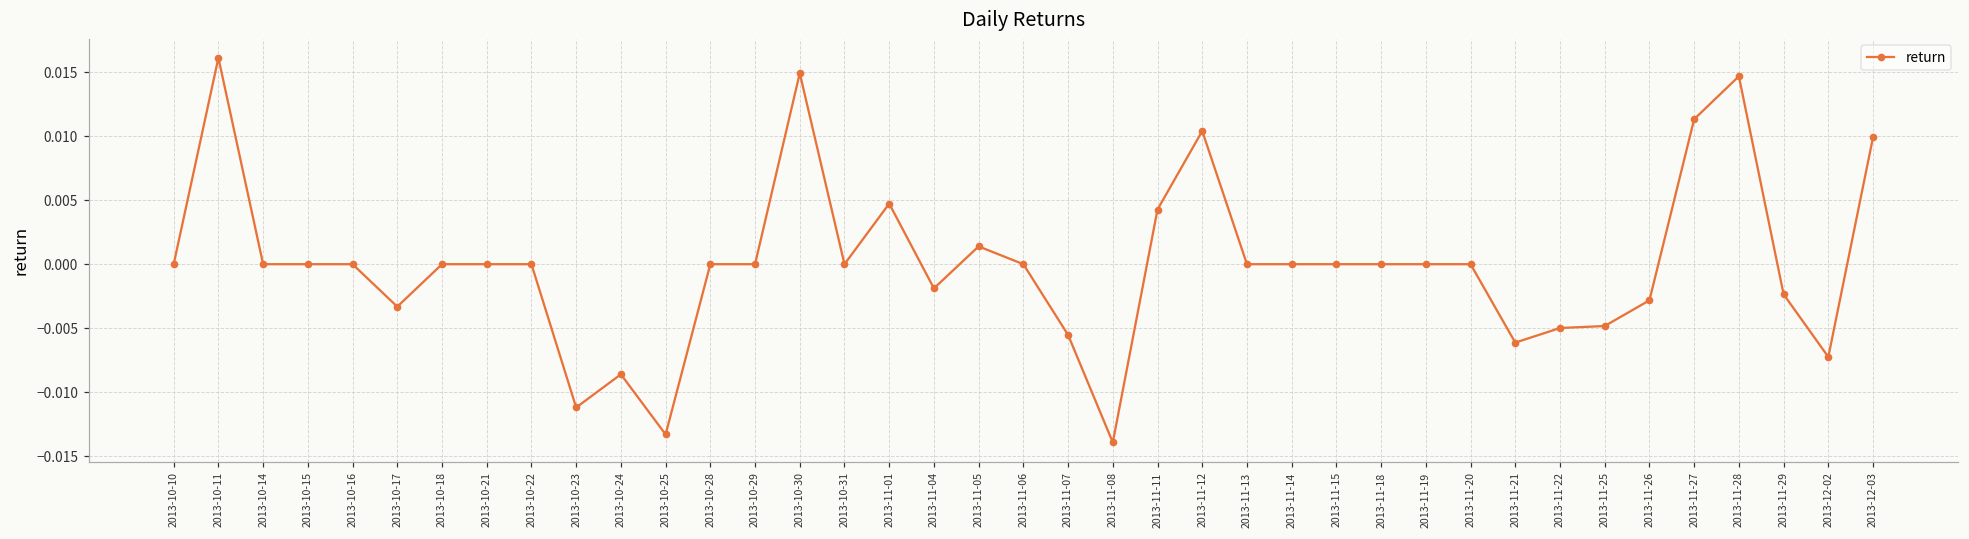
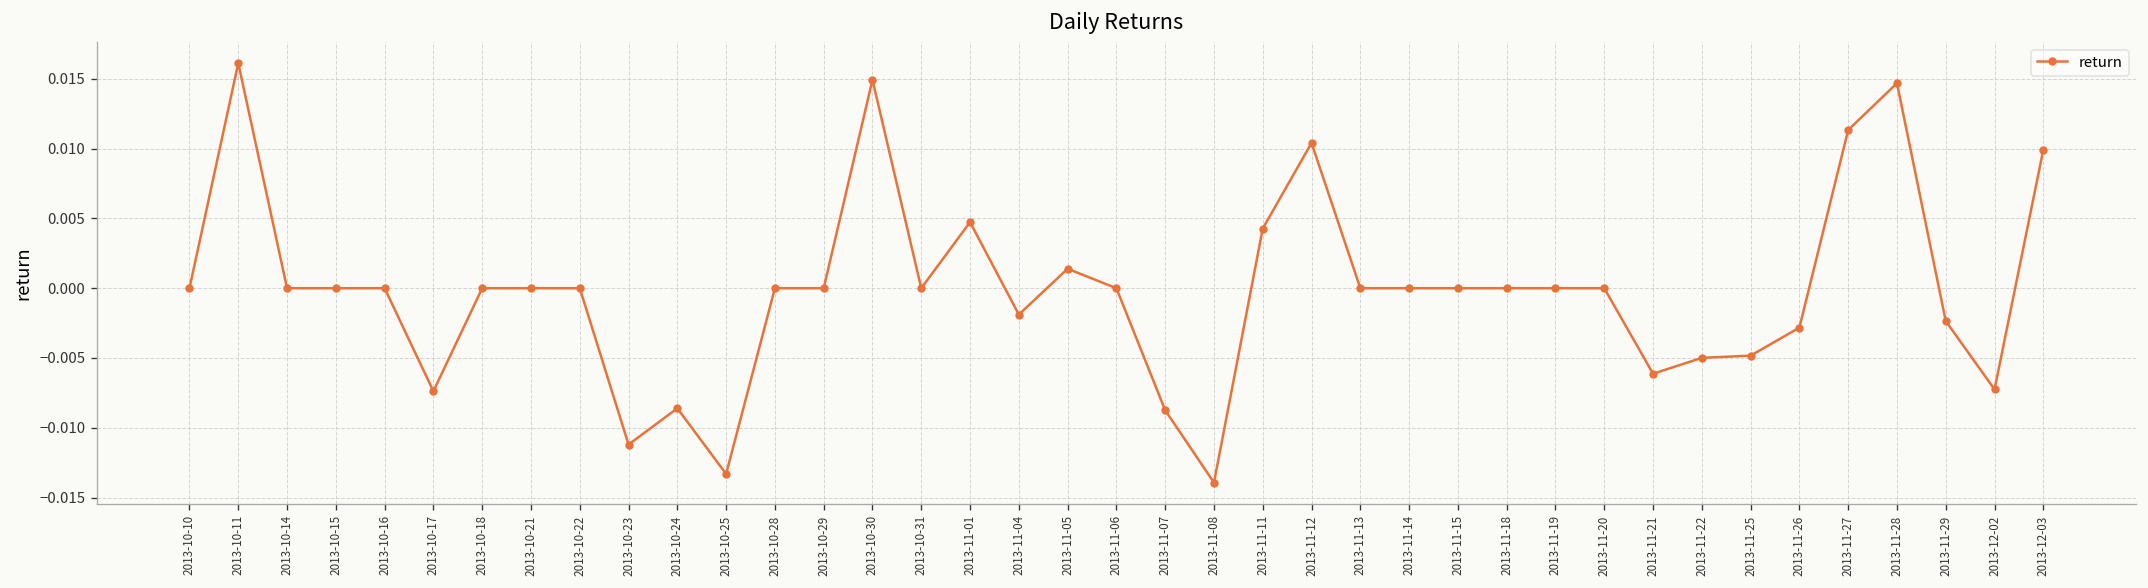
  {
    "2013-10-10": 0.0000,
    "2013-10-11": 0.0161,
    "2013-10-14": 0.0000,
    "2013-10-15": 0.0000,
    "2013-10-16": 0.0000,
-   "2013-10-17": -0.0033,
+   "2013-10-17": -0.0074,
    "2013-10-18": 0.0000,
    "2013-10-21": 0.0000,
    "2013-10-22": 0.0000,
    "2013-10-23": -0.0112,
    "2013-10-24": -0.0086,
    "2013-10-25": -0.0133,
    "2013-10-28": 0.0000,
    "2013-10-29": 0.0000,
    "2013-10-30": 0.0149,
    "2013-10-31": 0.0000,
    "2013-11-01": 0.0047,
    "2013-11-04": -0.0019,
    "2013-11-05": 0.0014,
    "2013-11-06": 0.0000,
-   "2013-11-07": -0.0055,
+   "2013-11-07": -0.0087,
    "2013-11-08": -0.0139,
    "2013-11-11": 0.0043,
    "2013-11-12": 0.0104,
    "2013-11-13": 0.0000,
    "2013-11-14": 0.0000,
    "2013-11-15": 0.0000,
    "2013-11-18": 0.0000,
    "2013-11-19": 0.0000,
    "2013-11-20": 0.0000,
    "2013-11-21": -0.0061,
    "2013-11-22": -0.0050,
    "2013-11-25": -0.0048,
    "2013-11-26": -0.0028,
    "2013-11-27": 0.0113,
    "2013-11-28": 0.0147,
    "2013-11-29": -0.0024,
    "2013-12-02": -0.0073,
    "2013-12-03": 0.0099
  }
